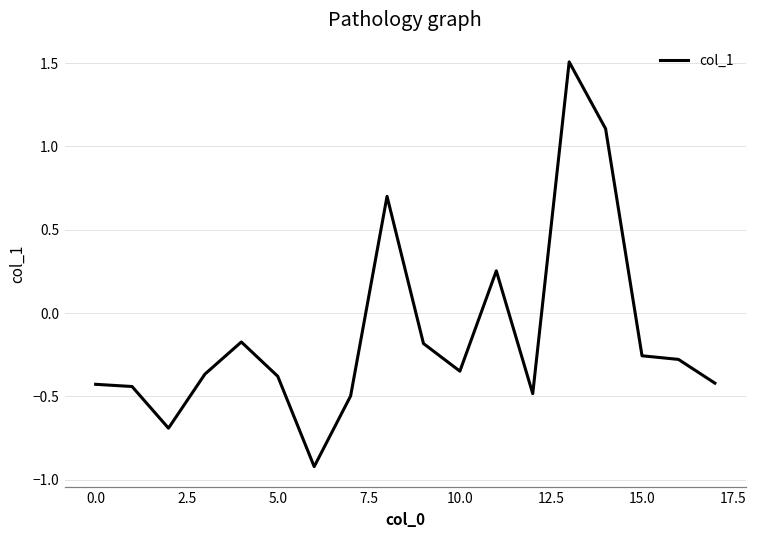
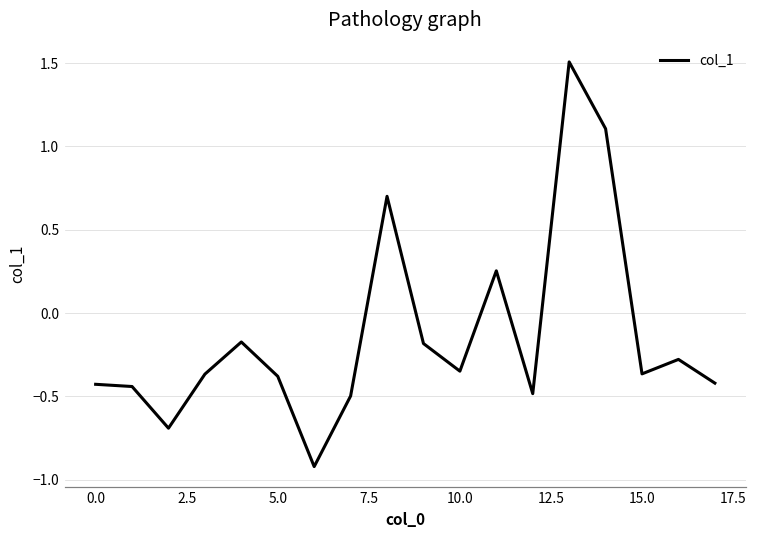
  {
    "0.0": -0.43,
    "5.0": -0.38,
    "10.0": -0.35,
-   "15.0": -0.26
+   "15.0": -0.36
  }
